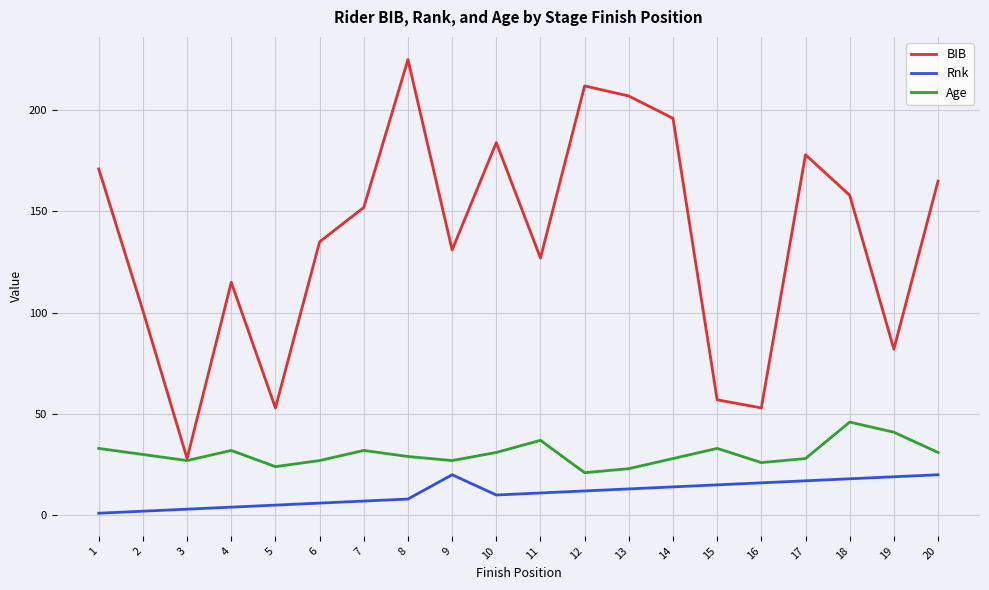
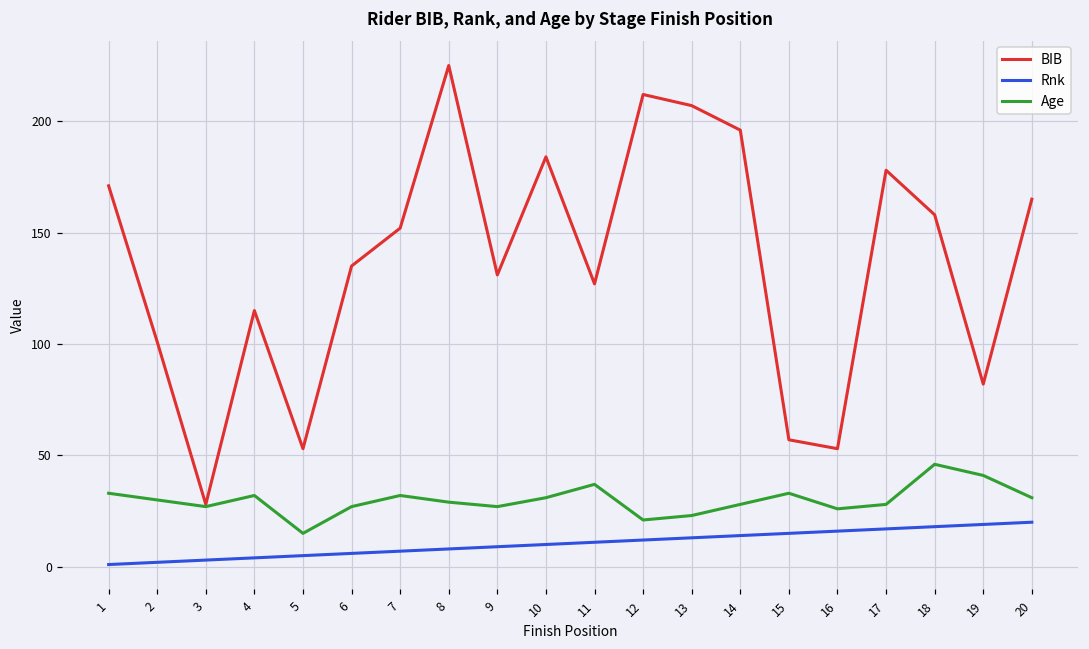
  {
    "BIB": {
      "1": 171,
      "2": 101,
      "4": 115,
      "5": 53,
      "6": 135,
      "7": 152,
      "8": 225,
      "9": 131,
      "10": 184,
      "11": 127,
      "12": 212,
      "13": 207,
      "14": 196,
      "15": 57,
      "16": 53,
      "17": 178,
      "18": 158,
      "19": 82,
      "20": 165
    },
    "Rnk": {
      "1": 1,
      "2": 2,
      "3": 3,
      "4": 4,
      "5": 5,
      "6": 6,
      "7": 7,
      "8": 8,
-     "9": 20,
+     "9": 9,
      "10": 10,
      "11": 11,
      "12": 12,
      "13": 13,
      "14": 14,
      "15": 15,
      "16": 16,
      "17": 17,
      "18": 18,
      "19": 19,
      "20": 20
    },
    "Age": {
      "1": 33,
      "2": 30,
      "4": 32,
-     "5": 24,
+     "5": 15,
      "6": 27,
      "7": 32,
      "8": 29,
      "9": 27,
      "10": 31,
      "11": 37,
      "12": 21,
      "13": 23,
      "14": 28,
      "15": 33,
      "16": 26,
      "17": 28,
      "18": 46,
      "19": 41,
      "20": 31
    }
  }
